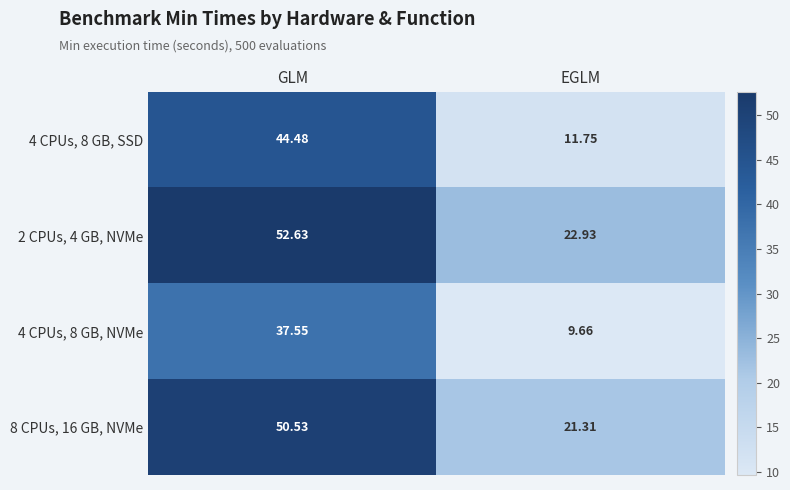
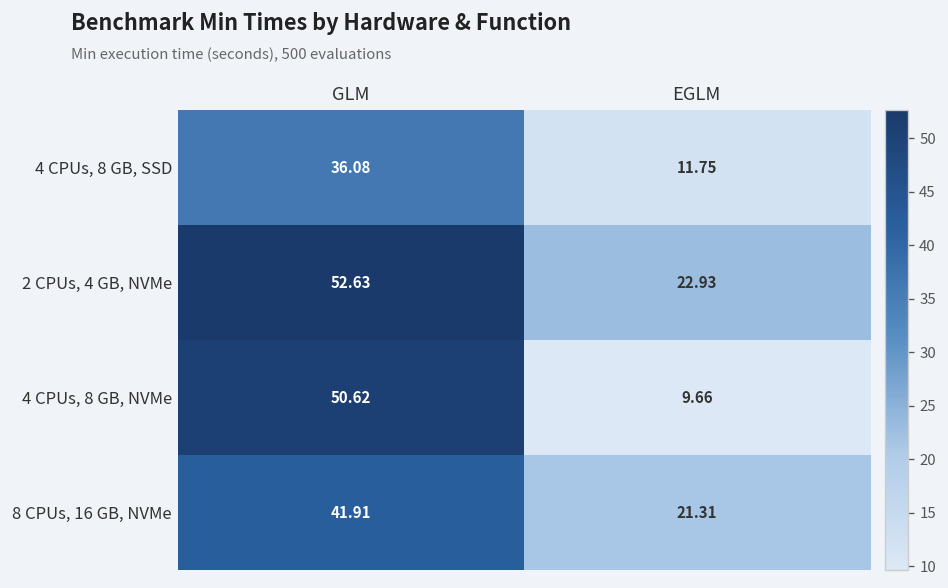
  {
    "4 CPUs, 8 GB, SSD": {
-     "GLM": 44.48,
+     "GLM": 36.08,
      "EGLM": 11.75
    },
    "2 CPUs, 4 GB, NVMe": {
      "GLM": 52.63,
      "EGLM": 22.93
    },
    "4 CPUs, 8 GB, NVMe": {
-     "GLM": 37.55,
+     "GLM": 50.62,
      "EGLM": 9.66
    },
    "8 CPUs, 16 GB, NVMe": {
-     "GLM": 50.53,
+     "GLM": 41.91,
      "EGLM": 21.31
    }
  }
